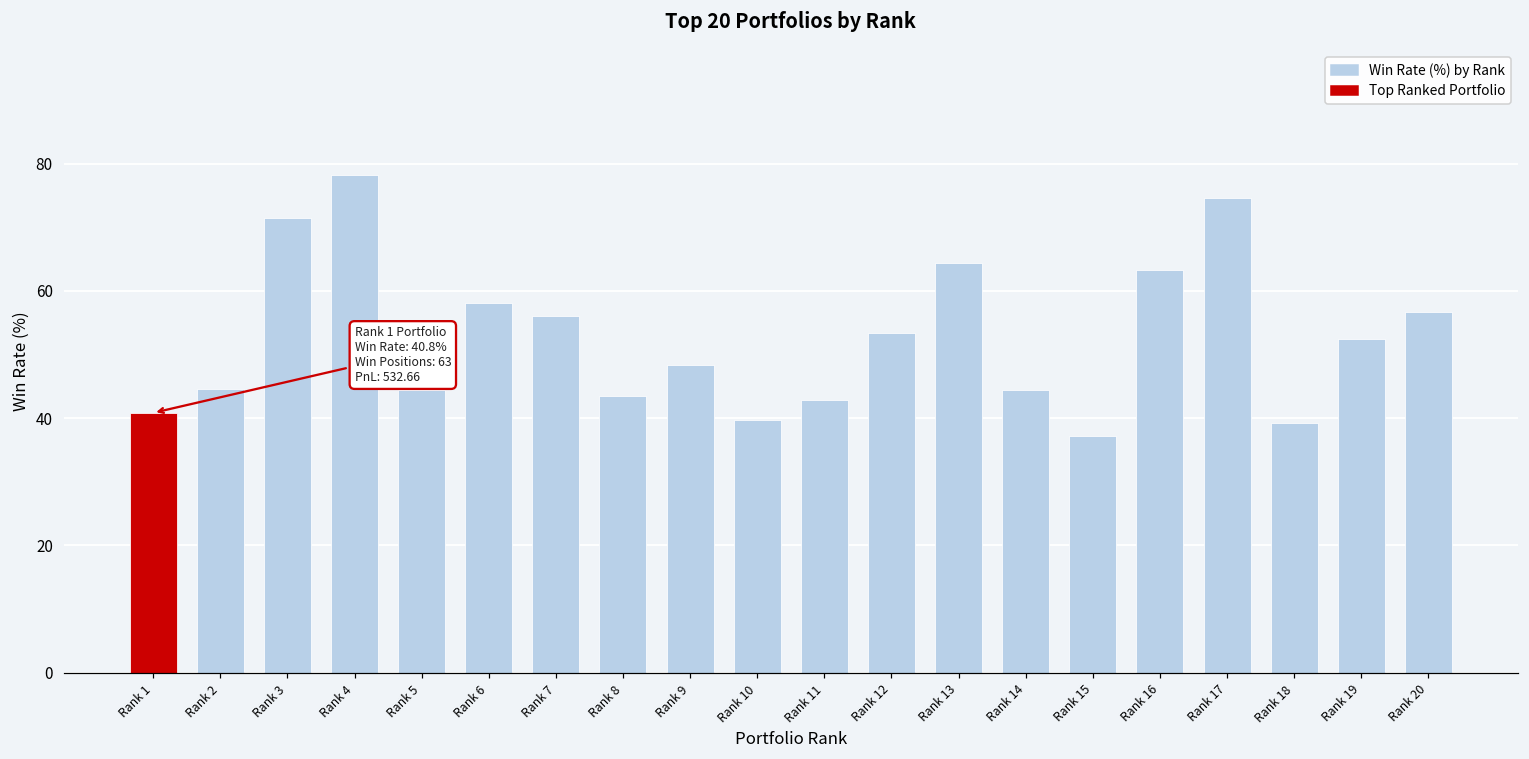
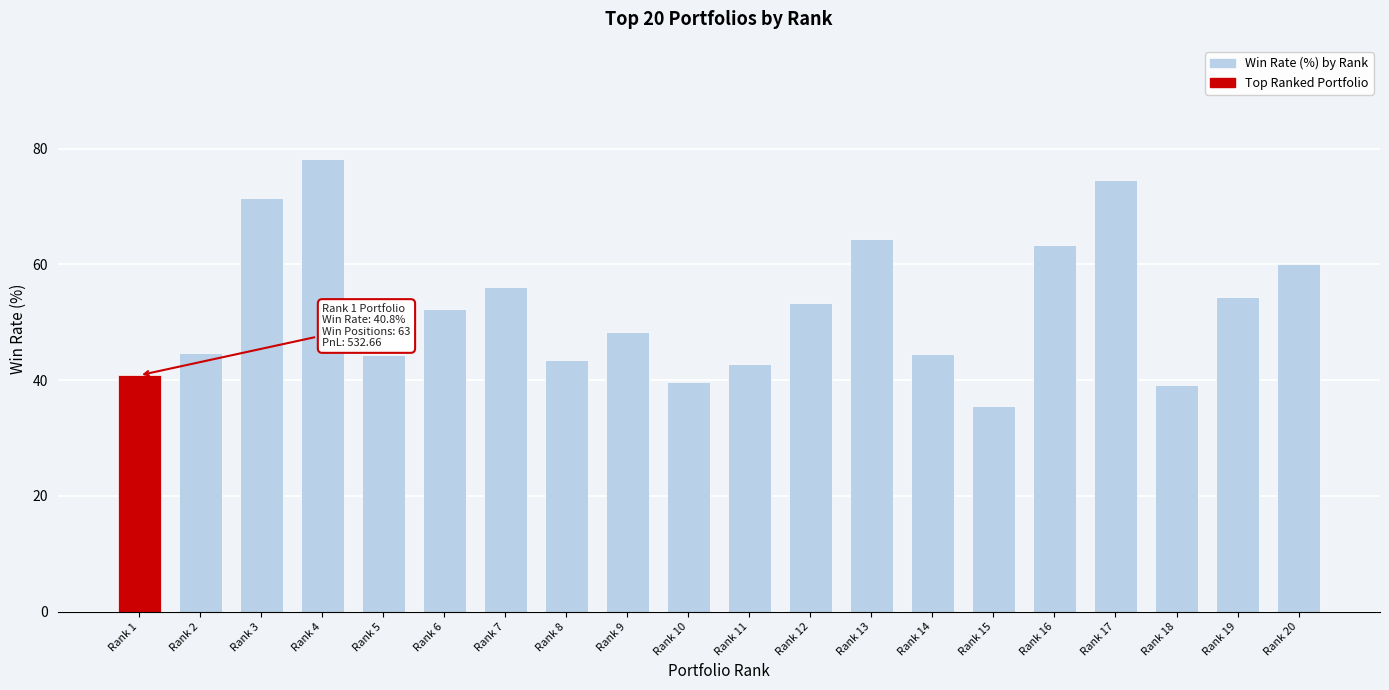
  {
    "Rank 1": 41,
    "Rank 2": 45,
    "Rank 4": 78,
    "Rank 5": 44,
-   "Rank 6": 58,
+   "Rank 6": 52,
    "Rank 7": 56,
    "Rank 8": 44,
    "Rank 9": 48,
    "Rank 10": 40,
    "Rank 11": 43,
    "Rank 12": 53,
    "Rank 13": 64,
    "Rank 14": 44,
-   "Rank 15": 37,
+   "Rank 15": 36,
    "Rank 16": 63,
    "Rank 17": 75,
    "Rank 18": 39,
-   "Rank 19": 52,
-   "Rank 20": 57
+   "Rank 19": 54,
+   "Rank 20": 60
  }
